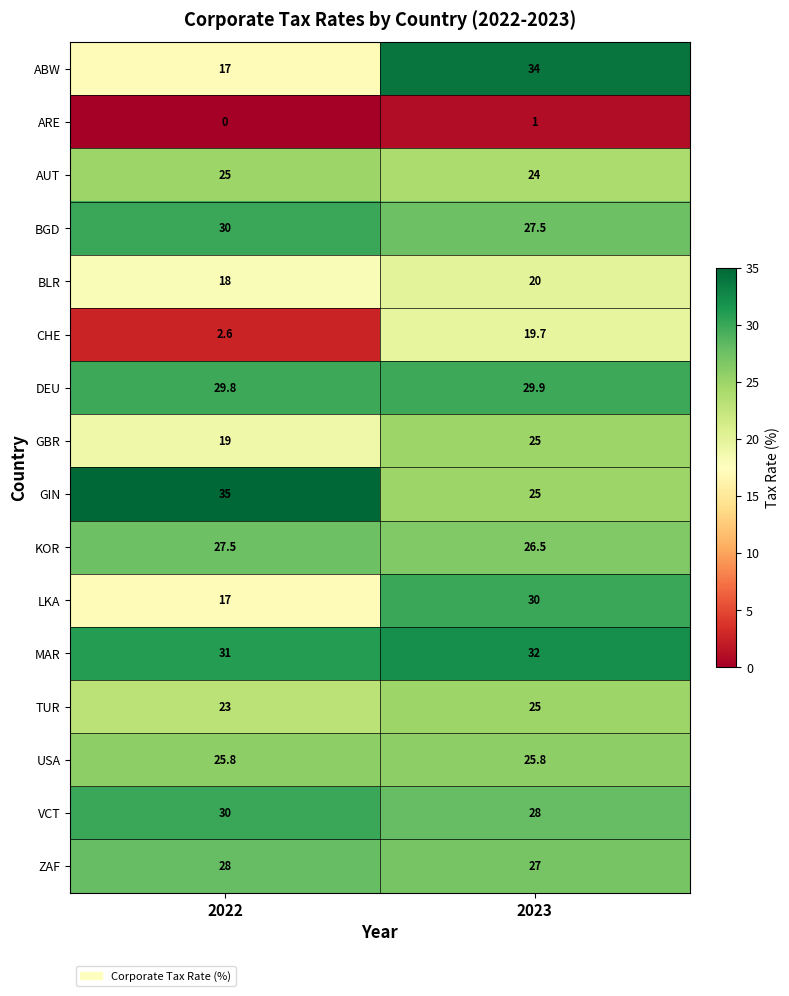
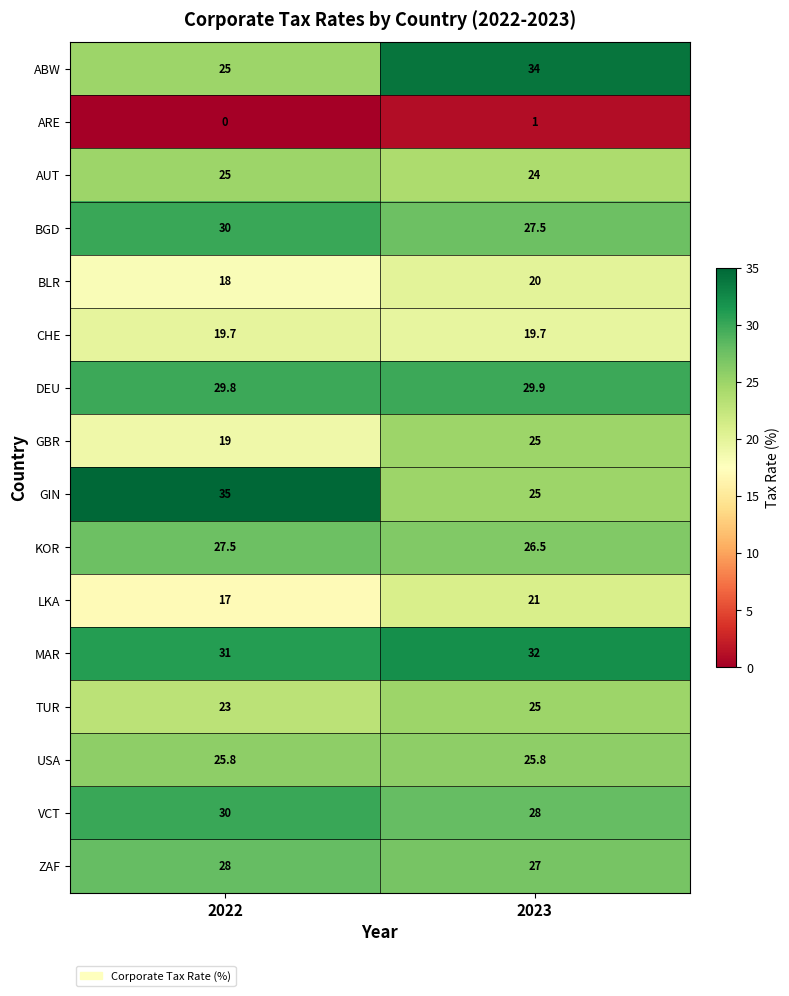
  {
    "ABW": {
-     "2022": 17,
+     "2022": 25,
      "2023": 34
    },
    "ARE": {
      "2022": 0,
      "2023": 1
    },
    "AUT": {
      "2022": 25,
      "2023": 24
    },
    "BGD": {
      "2022": 30,
      "2023": 27.5
    },
    "BLR": {
      "2022": 18,
      "2023": 20
    },
    "CHE": {
-     "2022": 2.6,
+     "2022": 19.7,
      "2023": 19.7
    },
    "DEU": {
      "2022": 29.8,
      "2023": 29.9
    },
    "GBR": {
      "2022": 19,
      "2023": 25
    },
    "GIN": {
      "2022": 35,
      "2023": 25
    },
    "KOR": {
      "2022": 27.5,
      "2023": 26.5
    },
    "LKA": {
      "2022": 17,
-     "2023": 30
+     "2023": 21
    },
    "MAR": {
      "2022": 31,
      "2023": 32
    },
    "TUR": {
      "2022": 23,
      "2023": 25
    },
    "USA": {
      "2022": 25.8,
      "2023": 25.8
    },
    "VCT": {
      "2022": 30,
      "2023": 28
    },
    "ZAF": {
      "2022": 28,
      "2023": 27
    }
  }
